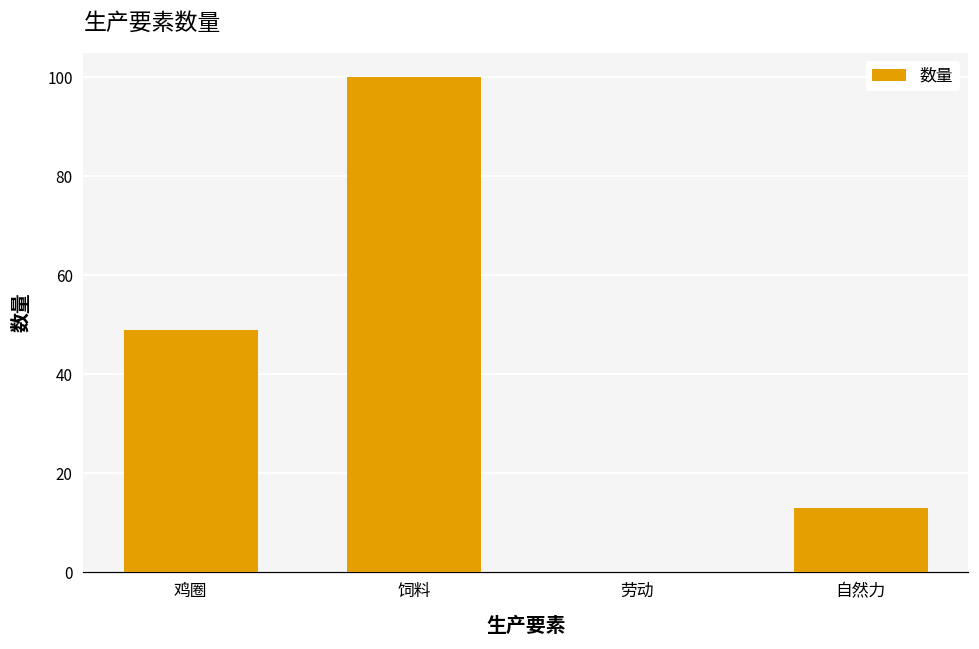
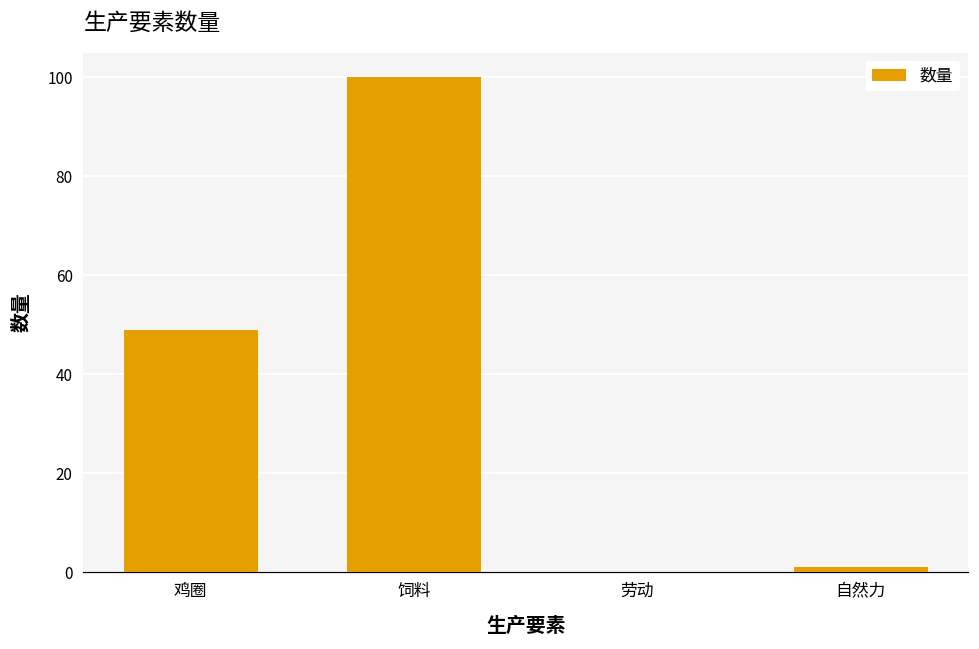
  {
    "鸡圈": 49,
    "饲料": 100,
-   "自然力": 13
+   "自然力": 1
  }
